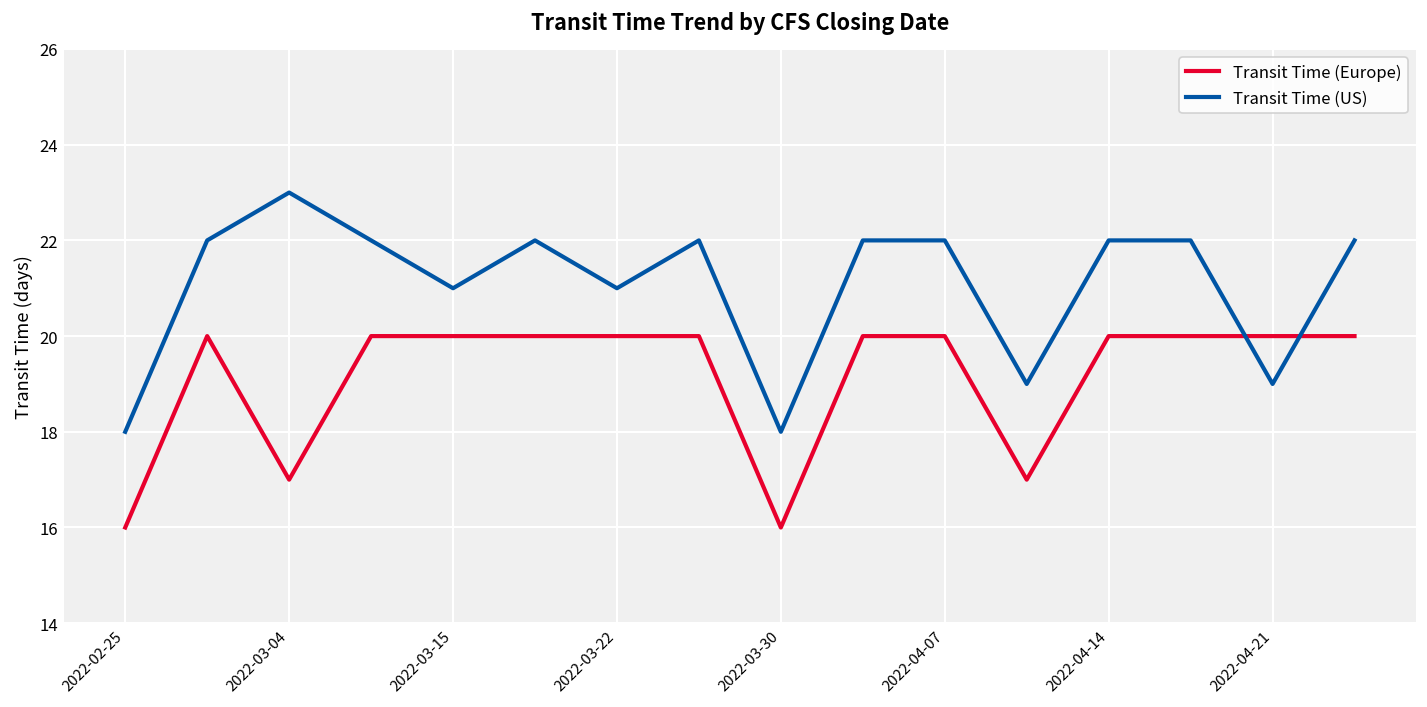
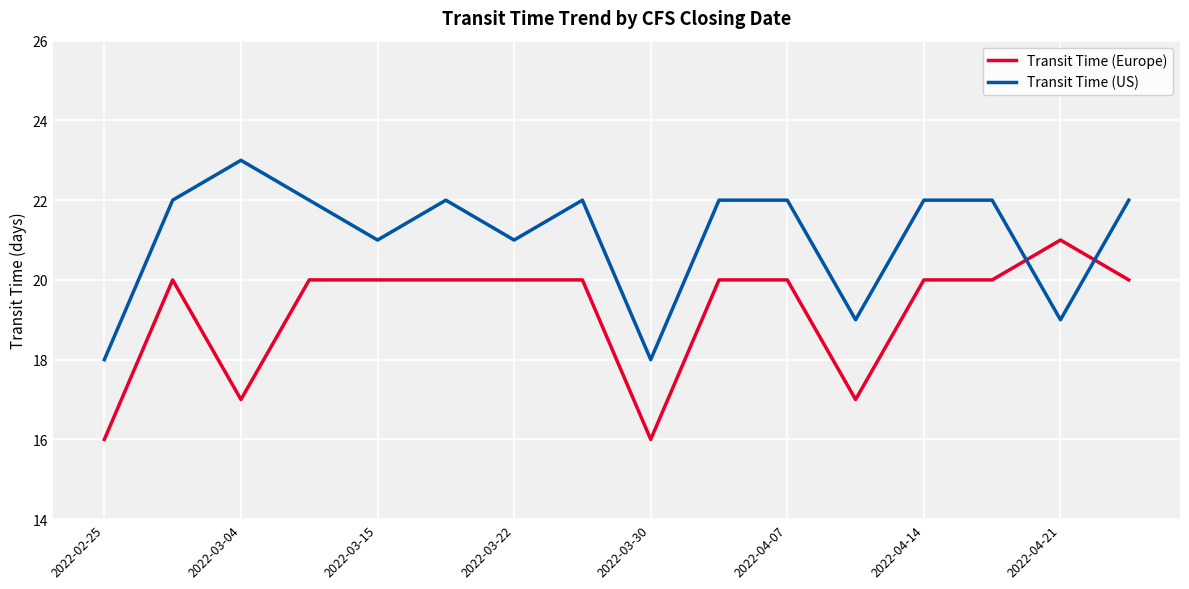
  {
    "Transit Time (Europe)": {
      "2022-02-25": 16,
      "2022-03-04": 17,
      "2022-03-15": 20,
      "2022-03-22": 20,
      "2022-03-30": 16,
      "2022-04-07": 20,
      "2022-04-14": 20,
-     "2022-04-21": 20
+     "2022-04-21": 21
    },
    "Transit Time (US)": {
      "2022-02-25": 18,
      "2022-03-04": 23,
      "2022-03-15": 21,
      "2022-03-22": 21,
      "2022-03-30": 18,
      "2022-04-07": 22,
      "2022-04-14": 22,
      "2022-04-21": 19
    }
  }
